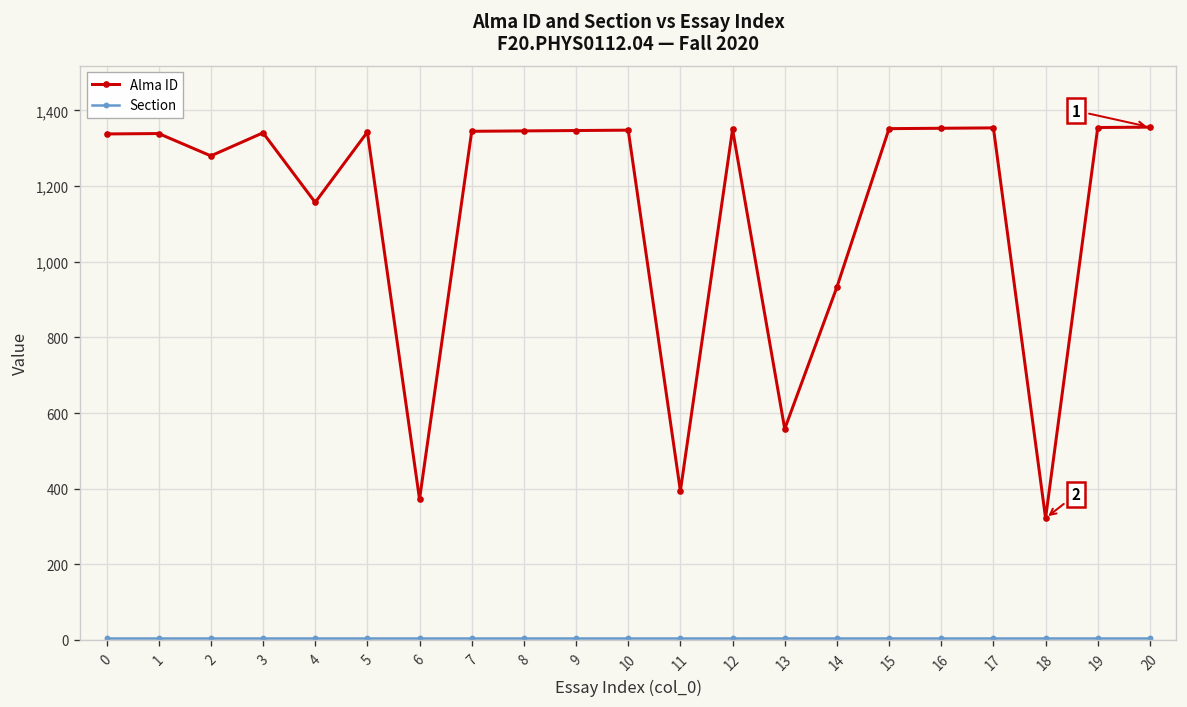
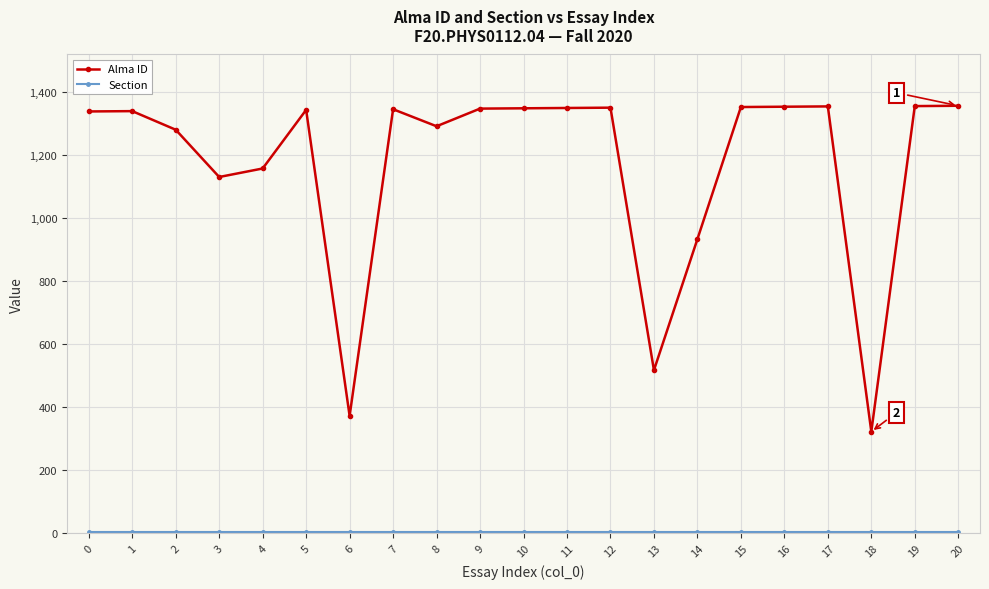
  {
    "Alma ID": {
      "0": "1,340",
      "1": "1,340",
      "2": "1,280",
-     "3": "1,340",
+     "3": "1,130",
      "4": "1,160",
      "5": "1,340",
      "6": "370",
      "7": "1,350",
-     "8": "1,350",
+     "8": "1,290",
      "9": "1,350",
      "10": "1,350",
-     "11": "390",
+     "11": "1,350",
      "12": "1,350",
-     "13": "560",
+     "13": "520",
      "14": "930",
      "15": "1,350",
      "16": "1,350",
      "17": "1,350",
      "20": "1,360"
    },
    "Section": {
      "0": "0",
      "1": "0",
      "2": "0",
      "3": "0",
      "4": "0",
      "5": "0",
      "6": "0",
      "7": "0",
      "8": "0",
      "9": "0",
      "10": "0",
      "11": "0",
      "12": "0",
      "13": "0",
      "14": "0",
      "15": "0",
      "16": "0",
      "17": "0",
      "18": "0",
      "19": "0",
      "20": "0"
    }
  }
